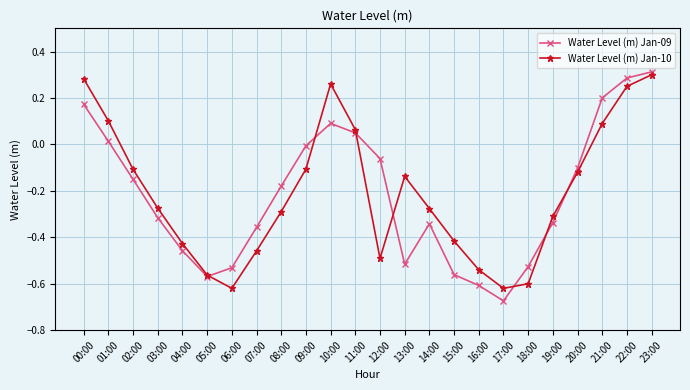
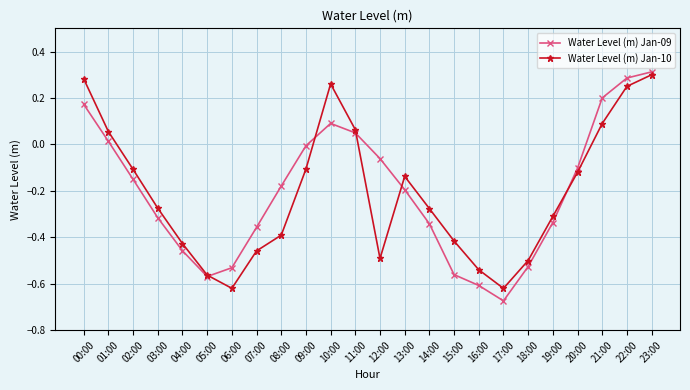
  {
    "Water Level (m) Jan-09": {
      "00:00": 0.17,
      "01:00": 0.01,
      "02:00": -0.15,
      "03:00": -0.32,
      "04:00": -0.46,
      "06:00": -0.53,
      "07:00": -0.36,
      "08:00": -0.18,
      "09:00": -0.01,
      "10:00": 0.09,
      "11:00": 0.05,
      "12:00": -0.06,
-     "13:00": -0.52,
+     "13:00": -0.20,
      "14:00": -0.34,
      "15:00": -0.56,
      "16:00": -0.61,
      "17:00": -0.67,
      "18:00": -0.53,
      "19:00": -0.34,
      "20:00": -0.10,
      "21:00": 0.20,
      "22:00": 0.29,
      "23:00": 0.31
    },
    "Water Level (m) Jan-10": {
      "00:00": 0.28,
-     "01:00": 0.10,
+     "01:00": 0.06,
      "02:00": -0.11,
      "03:00": -0.27,
      "04:00": -0.43,
      "06:00": -0.62,
      "07:00": -0.46,
-     "08:00": -0.29,
+     "08:00": -0.39,
      "09:00": -0.11,
      "10:00": 0.26,
      "11:00": 0.06,
      "12:00": -0.49,
      "13:00": -0.14,
      "14:00": -0.28,
      "15:00": -0.42,
      "16:00": -0.54,
      "17:00": -0.62,
-     "18:00": -0.6,
+     "18:00": -0.5,
      "19:00": -0.31,
      "20:00": -0.12,
      "21:00": 0.09,
      "22:00": 0.25,
      "23:00": 0.30
    }
  }
